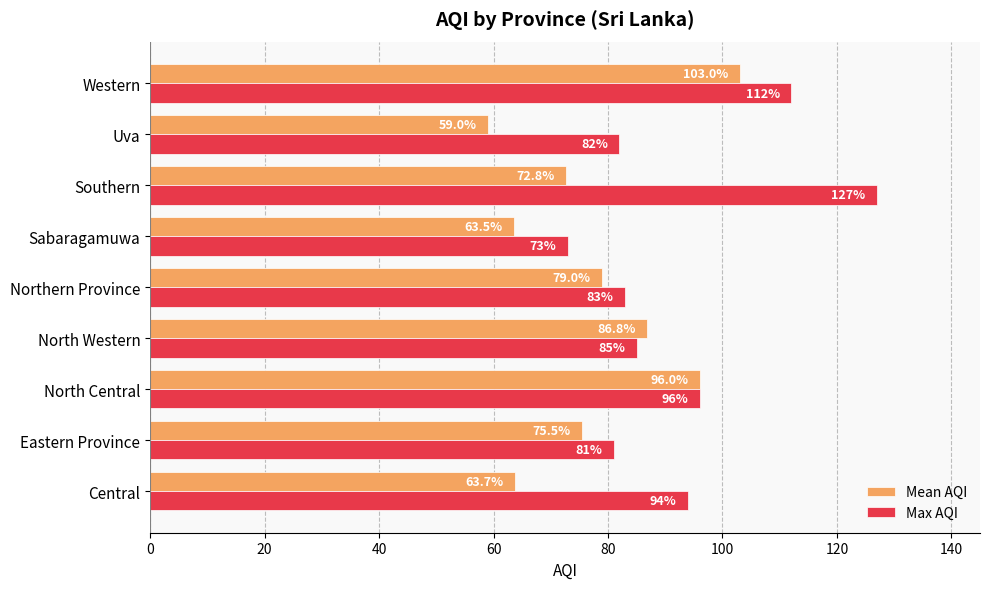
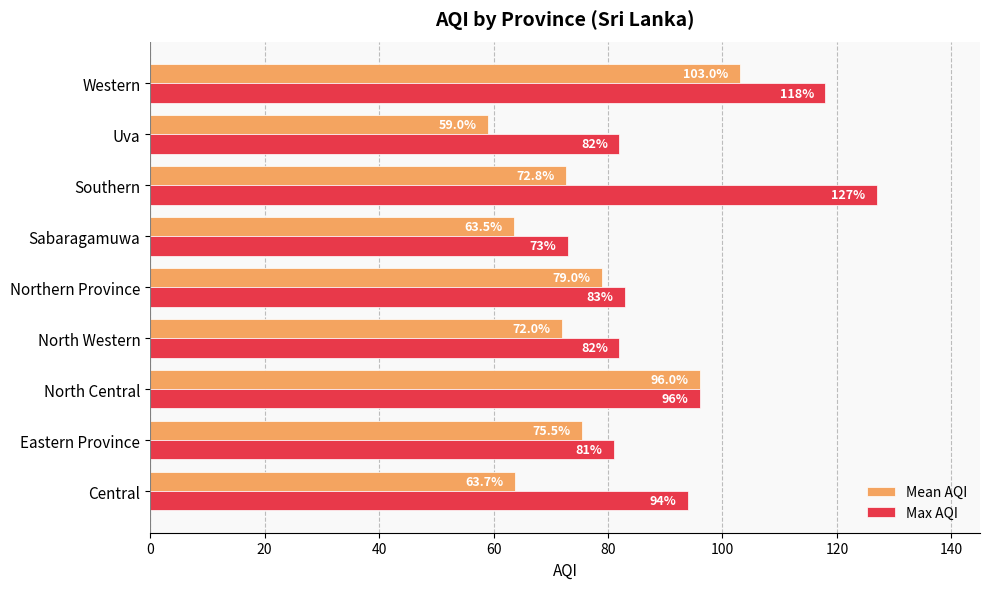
  {
    "Mean AQI": {
      "Western": "103.0%",
      "Uva": "59.0%",
      "Southern": "72.8%",
      "Sabaragamuwa": "63.5%",
      "Northern Province": "79.0%",
-     "North Western": "86.8%",
+     "North Western": "72.0%",
      "North Central": "96.0%",
      "Eastern Province": "75.5%",
      "Central": "63.7%"
    },
    "Max AQI": {
-     "Western": "112%",
+     "Western": "118%",
      "Uva": "82%",
      "Southern": "127%",
      "Sabaragamuwa": "73%",
      "Northern Province": "83%",
-     "North Western": "85%",
+     "North Western": "82%",
      "North Central": "96%",
      "Eastern Province": "81%",
      "Central": "94%"
    }
  }
